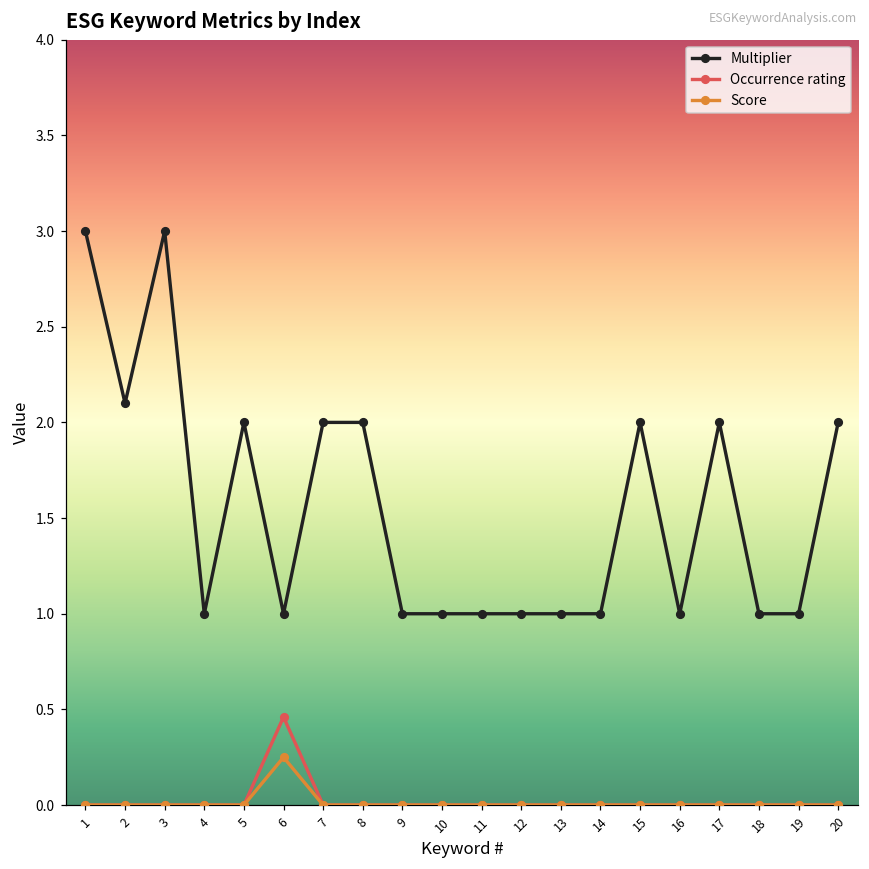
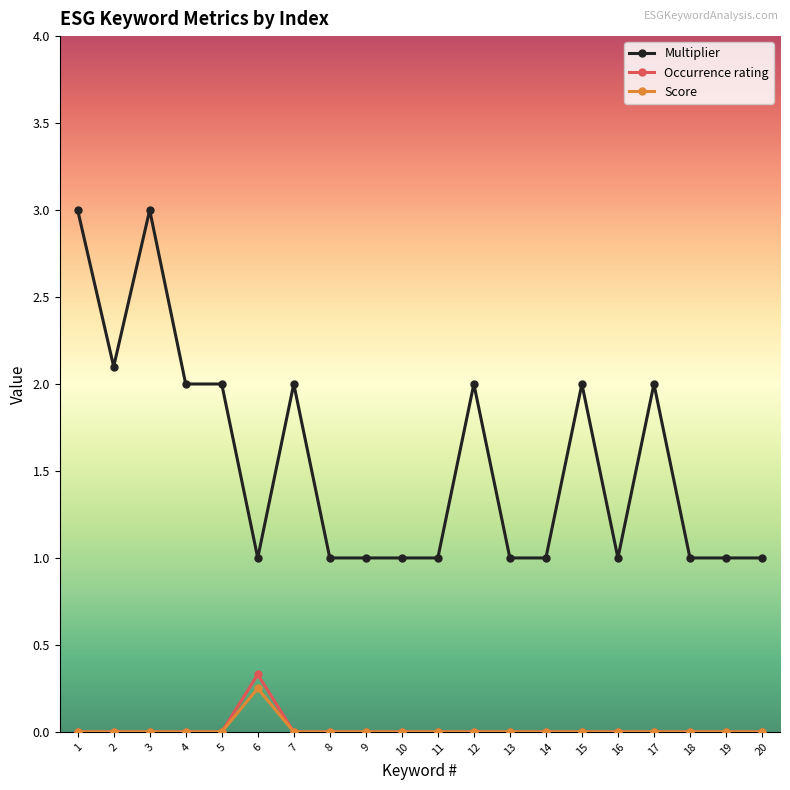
  {
    "Multiplier": {
      "1": 3,
      "2": 2.10,
      "3": 3,
-     "4": 1,
+     "4": 2,
      "5": 2,
      "6": 1,
      "7": 2,
-     "8": 2,
+     "8": 1,
      "9": 1,
      "10": 1,
      "11": 1,
-     "12": 1,
+     "12": 2,
      "13": 1,
      "14": 1,
      "15": 2,
      "16": 1,
      "17": 2,
      "18": 1,
      "19": 1,
-     "20": 2
+     "20": 1
    },
    "Occurrence rating": {
-     "6": 0.46
+     "6": 0.33
    },
    "Score": {
      "6": 0.25
    }
  }
